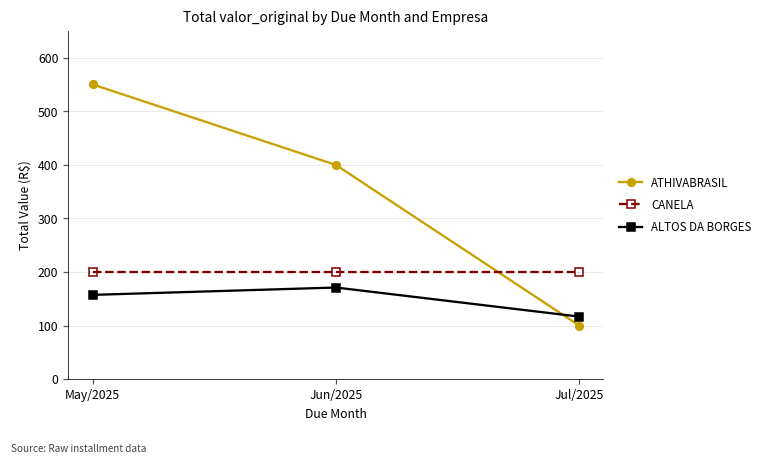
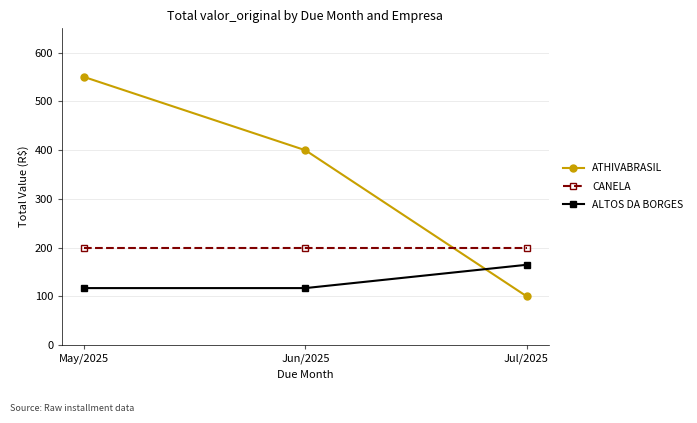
  {
    "ATHIVABRASIL": {
      "May/2025": 550,
      "Jun/2025": 400,
      "Jul/2025": 100
    },
    "CANELA": {
      "May/2025": 200,
      "Jun/2025": 200,
      "Jul/2025": 200
    },
    "ALTOS DA BORGES": {
-     "May/2025": 160,
-     "Jun/2025": 170,
-     "Jul/2025": 120
+     "May/2025": 120,
+     "Jun/2025": 120,
+     "Jul/2025": 160
    }
  }
